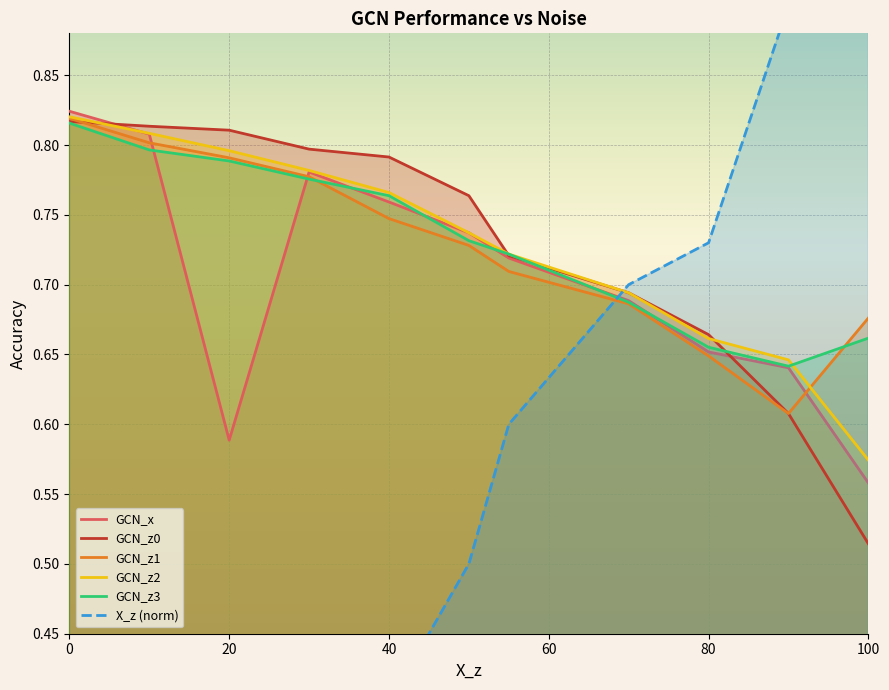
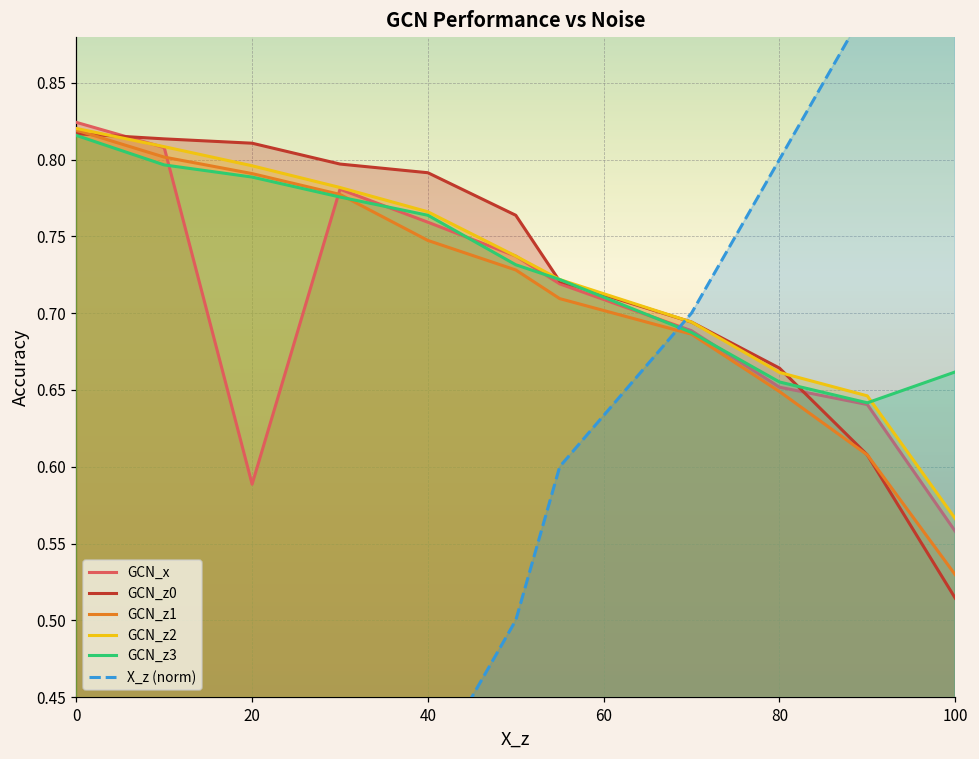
  {
    "GCN_x": {
      "0": 0.824,
      "20": 0.589,
      "40": 0.759,
      "80": 0.652,
      "100": 0.558
    },
    "GCN_z0": {
      "20": 0.811,
      "40": 0.791,
      "80": 0.664,
      "100": 0.514
    },
    "GCN_z1": {
      "20": 0.791,
      "40": 0.747,
      "80": 0.649,
-     "100": 0.676
+     "100": 0.530
    },
    "GCN_z2": {
      "20": 0.796,
      "40": 0.766,
      "80": 0.661,
-     "100": 0.574
+     "100": 0.566
    },
    "GCN_z3": {
      "20": 0.789,
      "40": 0.764,
      "80": 0.655,
      "100": 0.662
    },
    "X_z (norm)": {
-     "80": 0.730
+     "80": 0.800
    }
  }
